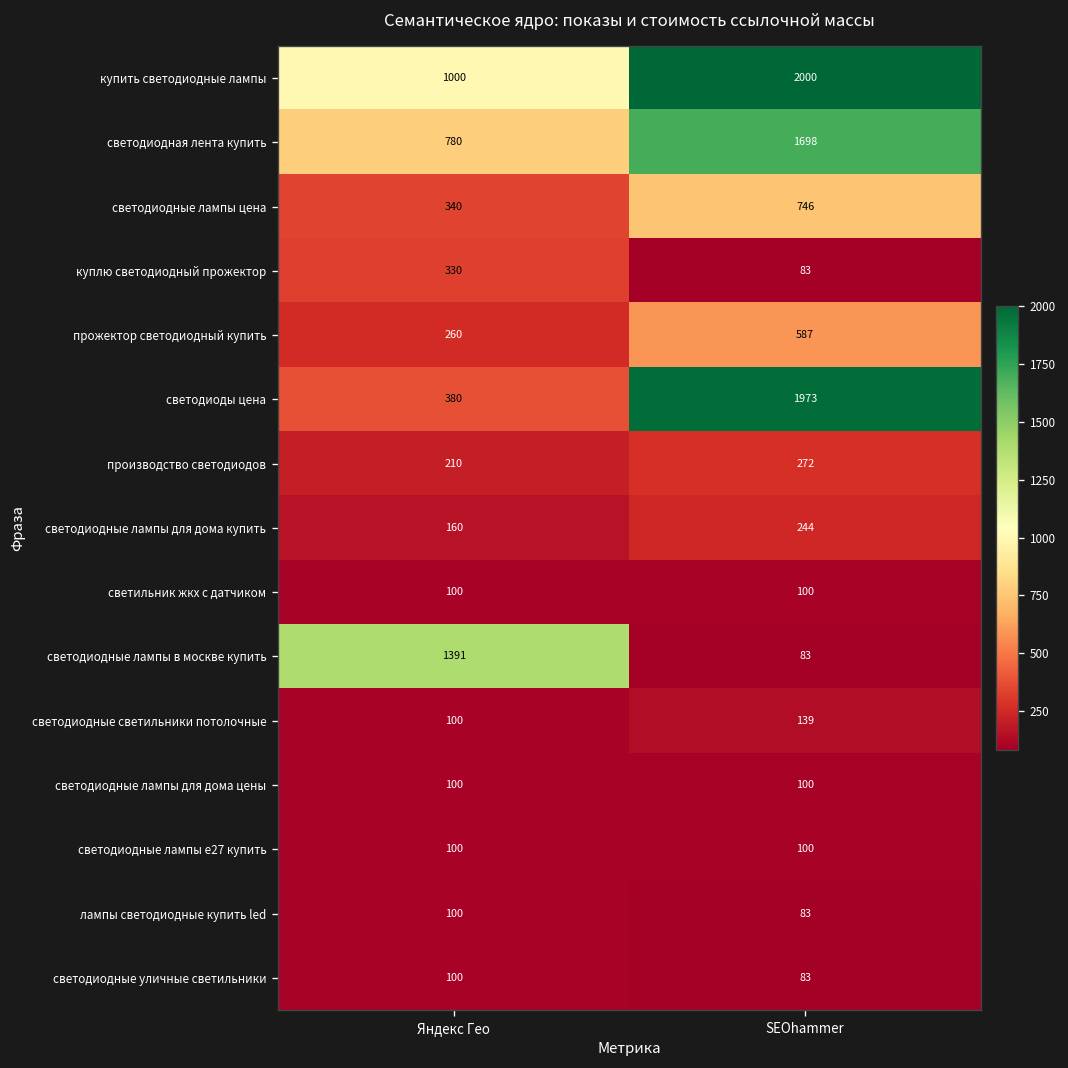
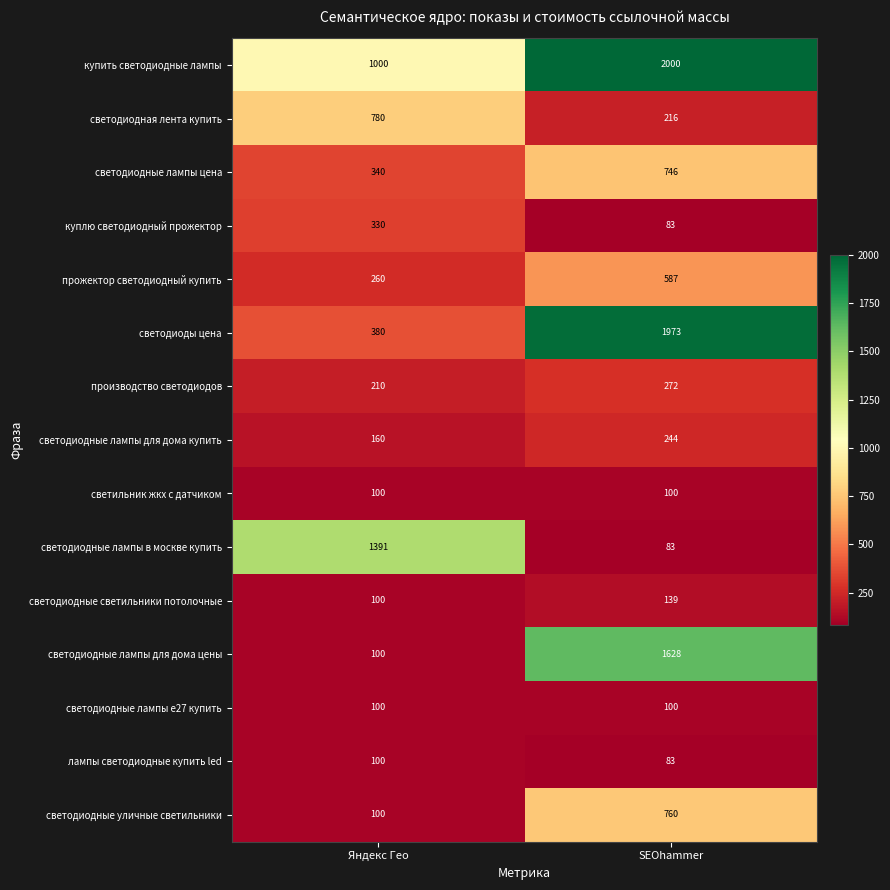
  {
    "купить светодиодные лампы": {
      "Яндекс Гео": 1000,
      "SEOhammer": 2000
    },
    "светодиодная лента купить": {
      "Яндекс Гео": 780,
-     "SEOhammer": 1698
+     "SEOhammer": 216
    },
    "светодиодные лампы цена": {
      "Яндекс Гео": 340,
      "SEOhammer": 746
    },
    "куплю светодиодный прожектор": {
      "Яндекс Гео": 330,
      "SEOhammer": 83
    },
    "прожектор светодиодный купить": {
      "Яндекс Гео": 260,
      "SEOhammer": 587
    },
    "светодиоды цена": {
      "Яндекс Гео": 380,
      "SEOhammer": 1973
    },
    "производство светодиодов": {
      "Яндекс Гео": 210,
      "SEOhammer": 272
    },
    "светодиодные лампы для дома купить": {
      "Яндекс Гео": 160,
      "SEOhammer": 244
    },
    "светильник жкх с датчиком": {
      "Яндекс Гео": 100,
      "SEOhammer": 100
    },
    "светодиодные лампы в москве купить": {
      "Яндекс Гео": 1391,
      "SEOhammer": 83
    },
    "светодиодные светильники потолочные": {
      "Яндекс Гео": 100,
      "SEOhammer": 139
    },
    "светодиодные лампы для дома цены": {
      "Яндекс Гео": 100,
-     "SEOhammer": 100
+     "SEOhammer": 1628
    },
    "светодиодные лампы е27 купить": {
      "Яндекс Гео": 100,
      "SEOhammer": 100
    },
    "лампы светодиодные купить led": {
      "Яндекс Гео": 100,
      "SEOhammer": 83
    },
    "светодиодные уличные светильники": {
      "Яндекс Гео": 100,
-     "SEOhammer": 83
+     "SEOhammer": 760
    }
  }
